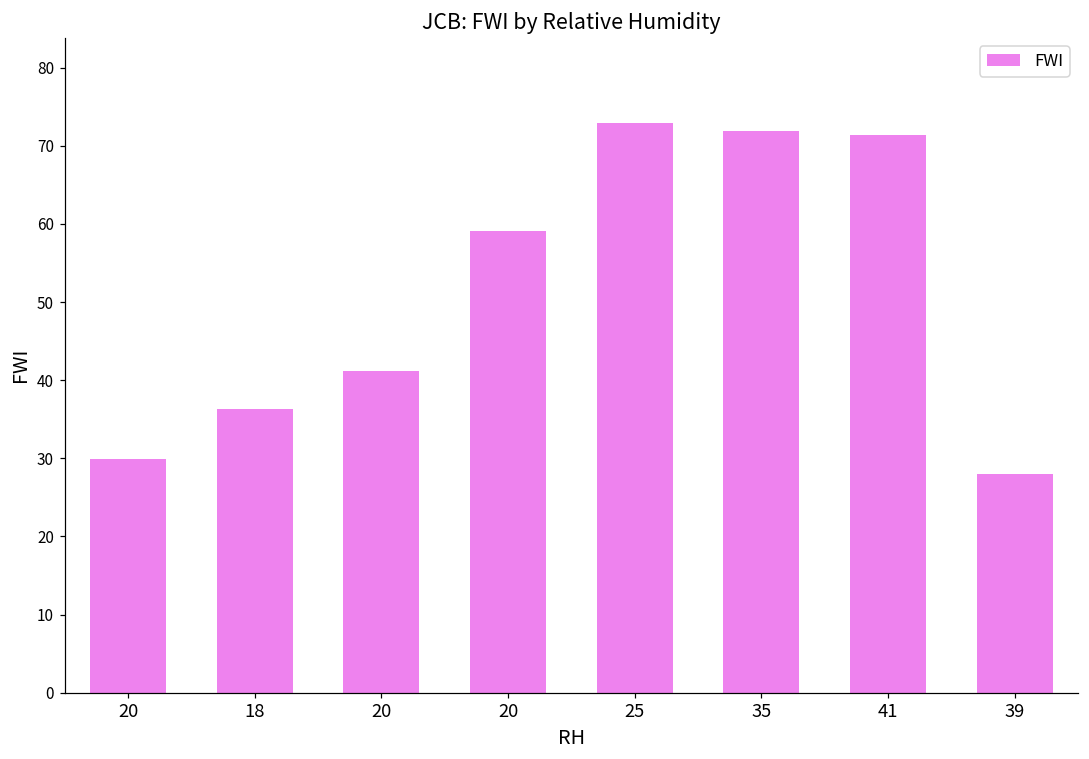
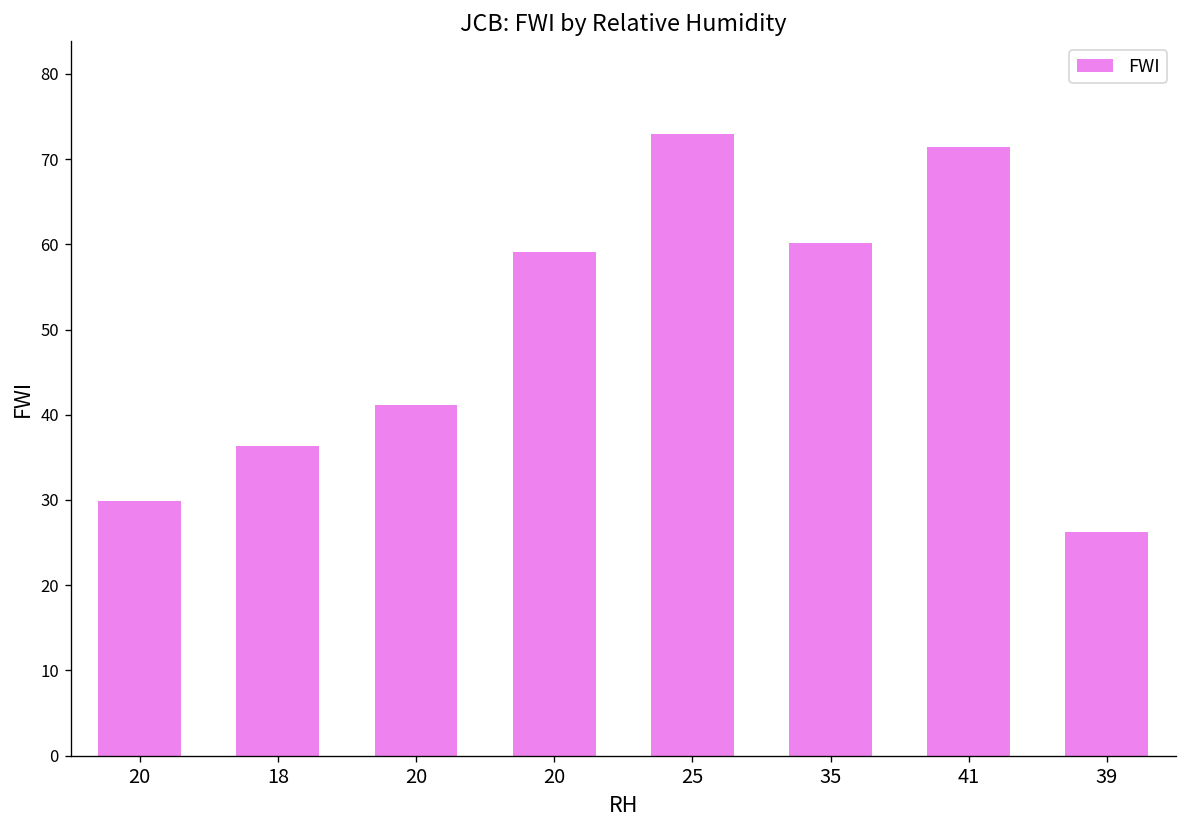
  {
    "18": 36,
    "25": 73,
-   "35": 72,
+   "35": 60,
    "41": 71,
-   "39": 28
+   "39": 26
  }
